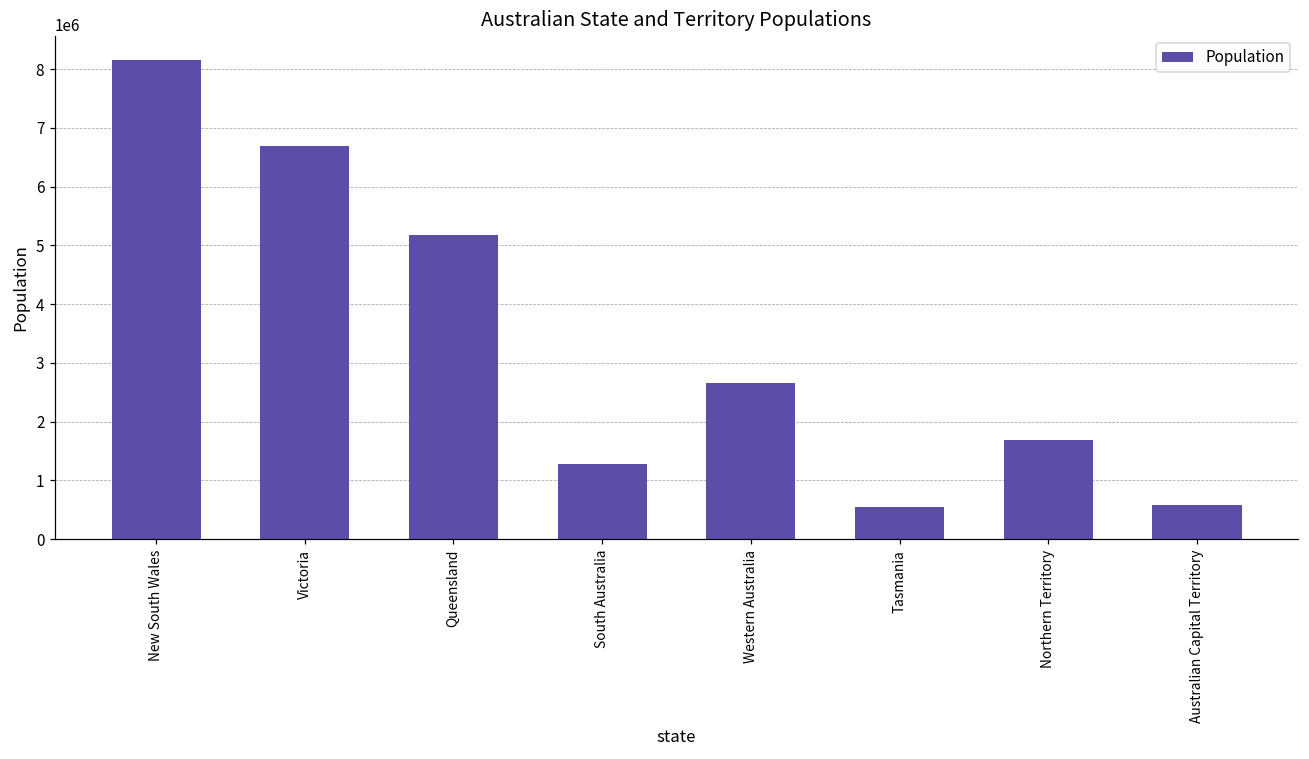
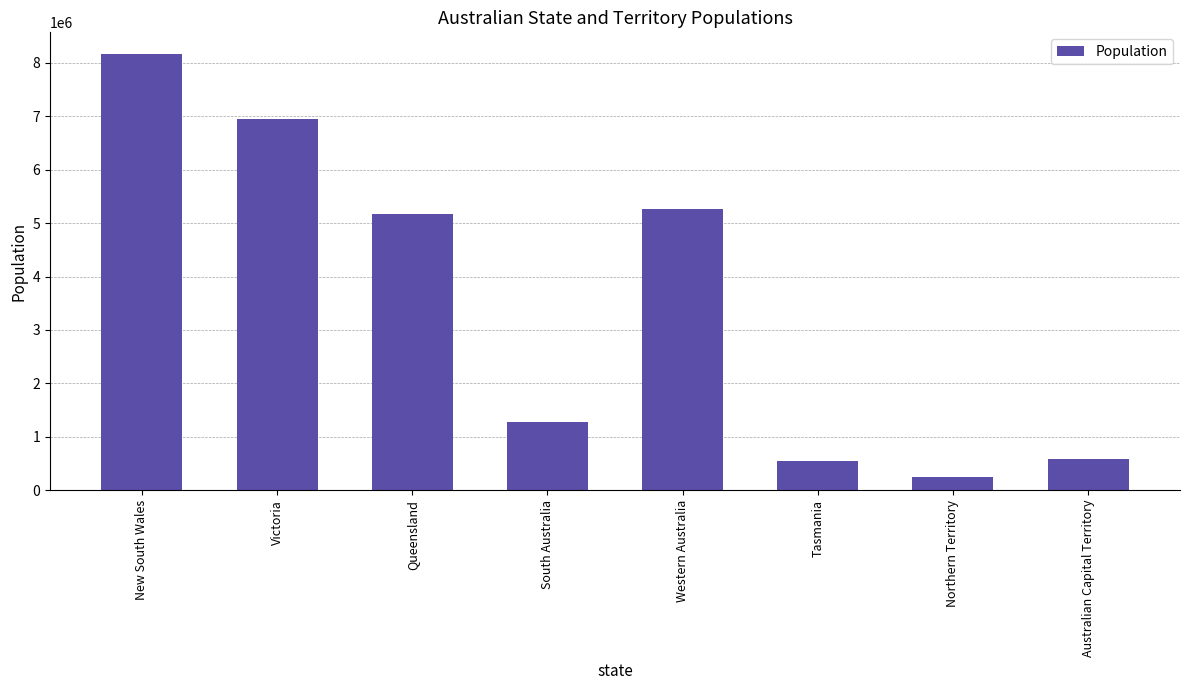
  {
    "New South Wales": 8200000,
-   "Victoria": 6700000,
+   "Victoria": 6900000,
    "Queensland": 5200000,
    "South Australia": 1300000,
-   "Western Australia": 2700000,
+   "Western Australia": 5300000,
    "Tasmania": 500000,
-   "Northern Territory": 1700000,
+   "Northern Territory": 200000,
    "Australian Capital Territory": 600000
  }
